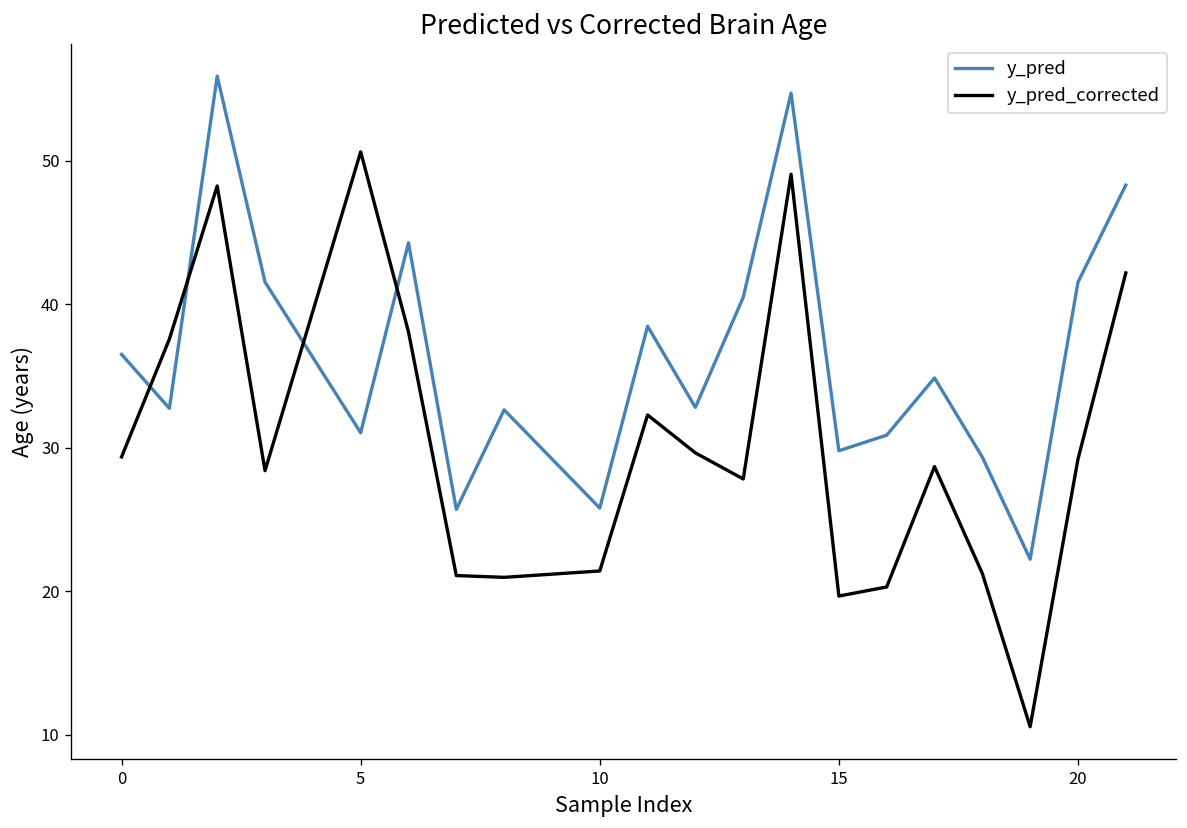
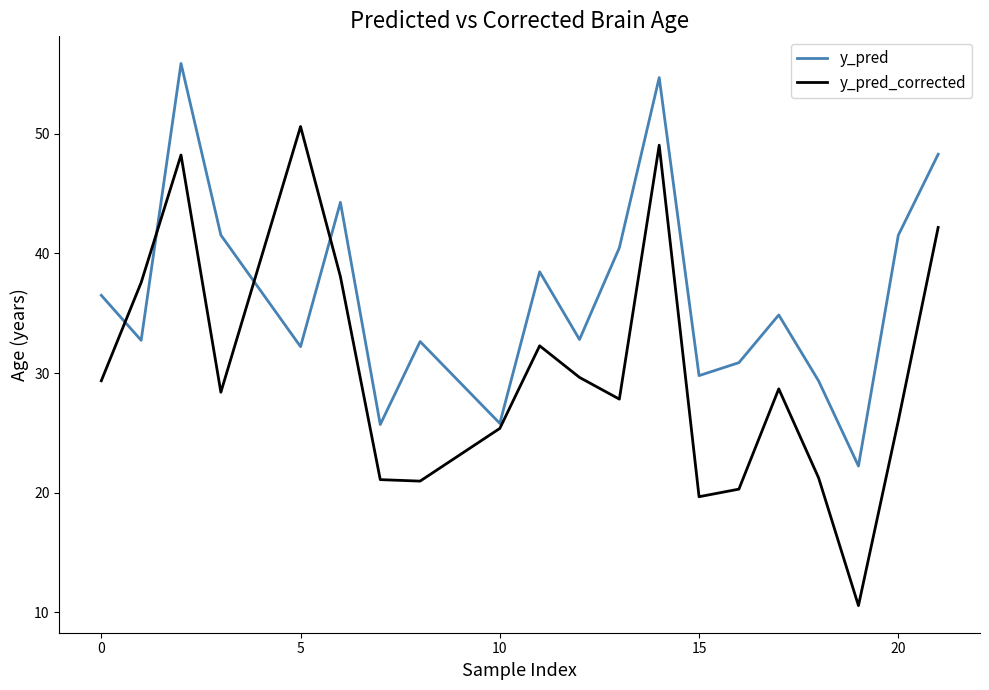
  {
    "y_pred": {
      "0": 36.5,
-     "5": 31.0,
+     "5": 32.2,
      "10": 25.8,
      "15": 29.8,
      "20": 41.5
    },
    "y_pred_corrected": {
      "0": 29.4,
      "5": 50.6,
-     "10": 21.4,
+     "10": 25.4,
      "15": 19.7,
-     "20": 29.2
+     "20": 26.0
    }
  }
